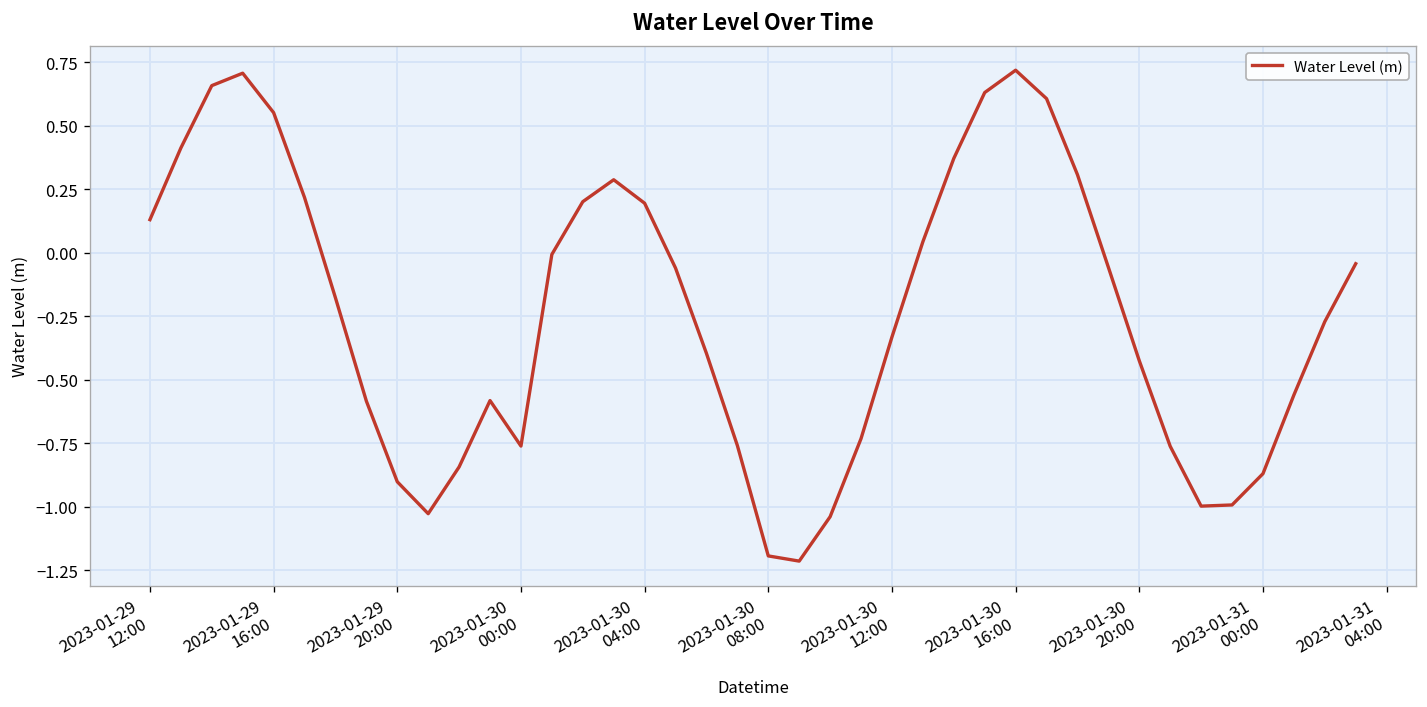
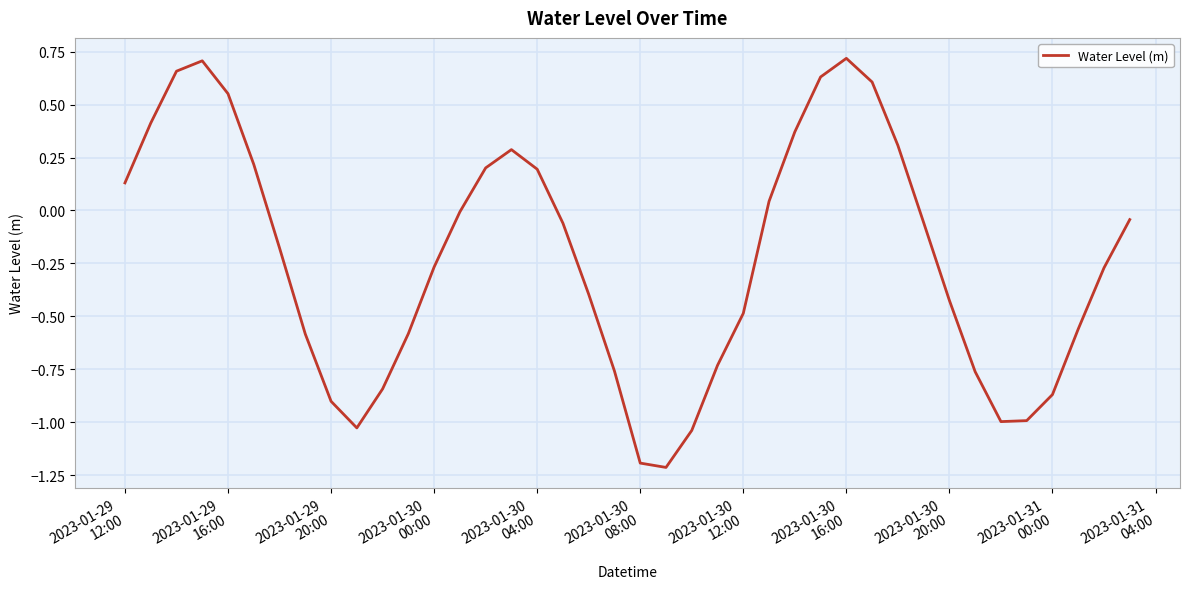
  {
    "2023-01-29 12:00": 0.13,
    "2023-01-29 16:00": 0.55,
    "2023-01-29 20:00": -0.90,
-   "2023-01-30 00:00": -0.76,
+   "2023-01-30 00:00": -0.27,
    "2023-01-30 04:00": 0.19,
    "2023-01-30 08:00": -1.19,
-   "2023-01-30 12:00": -0.33,
+   "2023-01-30 12:00": -0.49,
    "2023-01-30 16:00": 0.72,
    "2023-01-30 20:00": -0.42,
    "2023-01-31 00:00": -0.87
  }
